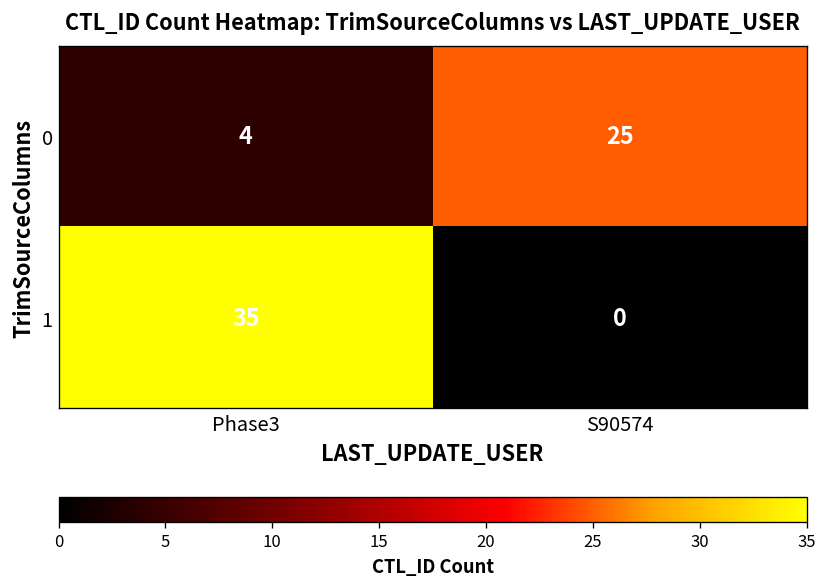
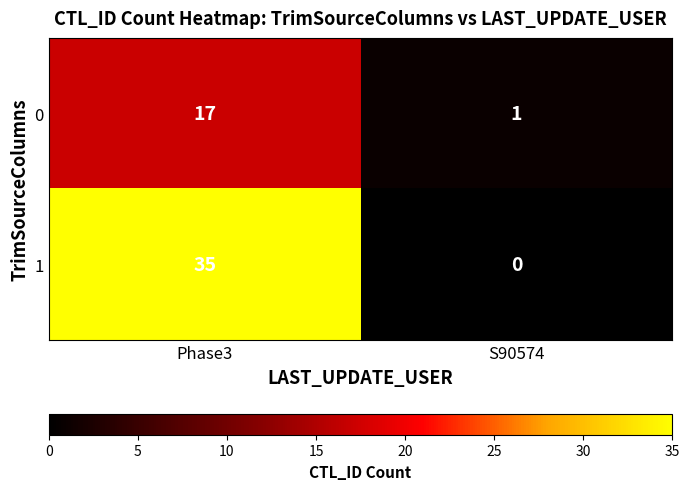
  {
    "0": {
-     "Phase3": 4,
-     "S90574": 25
+     "Phase3": 17,
+     "S90574": 1
    },
    "1": {
      "Phase3": 35,
      "S90574": 0
    }
  }
